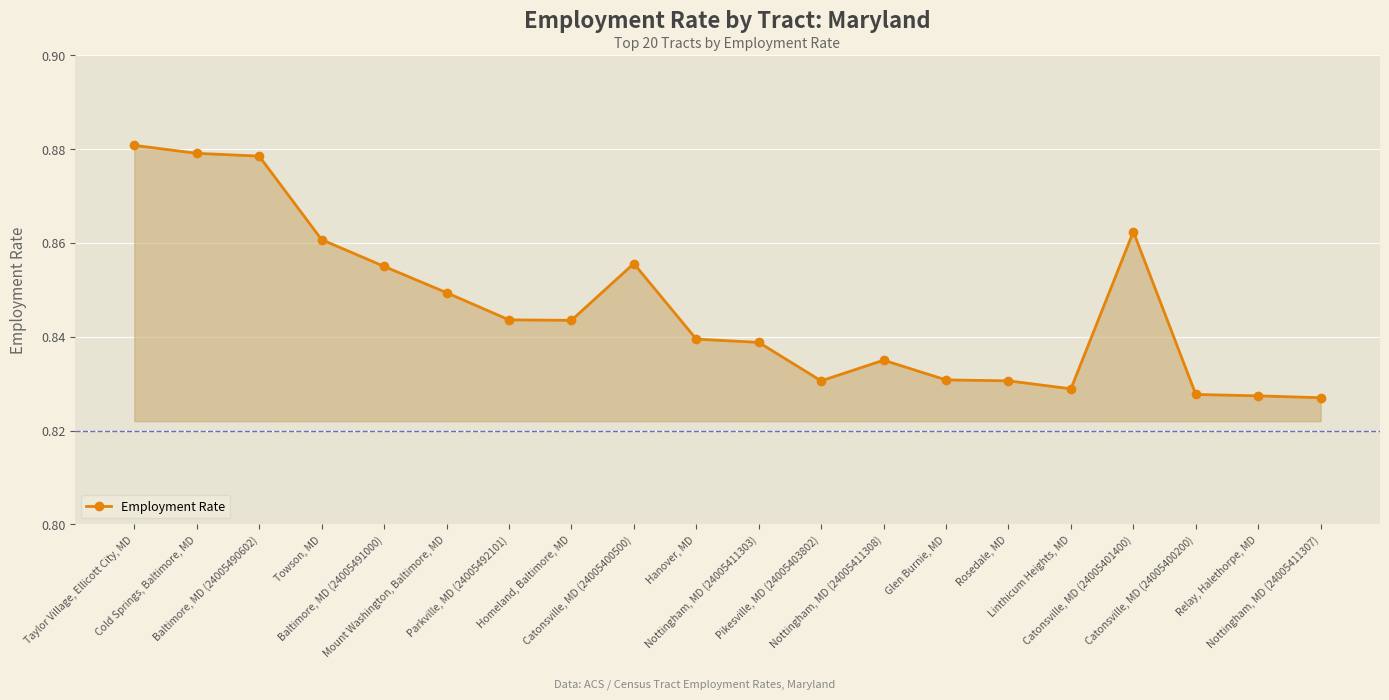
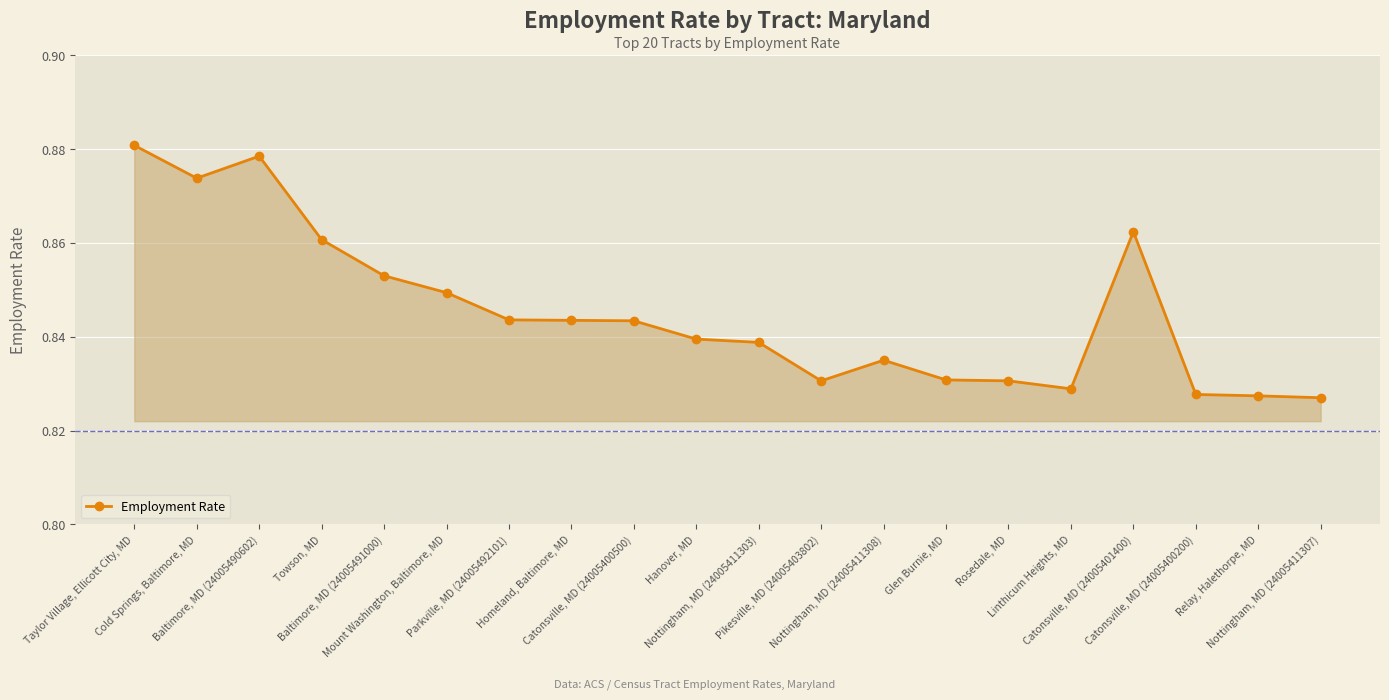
  {
    "Taylor Village, Ellicott City, MD": 0.881,
-   "Cold Springs, Baltimore, MD": 0.879,
+   "Cold Springs, Baltimore, MD": 0.874,
    "Baltimore, MD (24005490602)": 0.879,
    "Towson, MD": 0.861,
-   "Baltimore, MD (24005491000)": 0.855,
+   "Baltimore, MD (24005491000)": 0.853,
    "Mount Washington, Baltimore, MD": 0.849,
    "Parkville, MD (24005492101)": 0.844,
    "Homeland, Baltimore, MD": 0.844,
-   "Catonsville, MD (24005400500)": 0.856,
+   "Catonsville, MD (24005400500)": 0.843,
    "Hanover, MD": 0.840,
    "Nottingham, MD (24005411303)": 0.839,
    "Pikesville, MD (24005403802)": 0.831,
    "Nottingham, MD (24005411308)": 0.835,
    "Glen Burnie, MD": 0.831,
    "Rosedale, MD": 0.831,
    "Linthicum Heights, MD": 0.829,
    "Catonsville, MD (24005401400)": 0.862,
    "Catonsville, MD (24005400200)": 0.828,
    "Relay, Halethorpe, MD": 0.827,
    "Nottingham, MD (24005411307)": 0.827
  }
